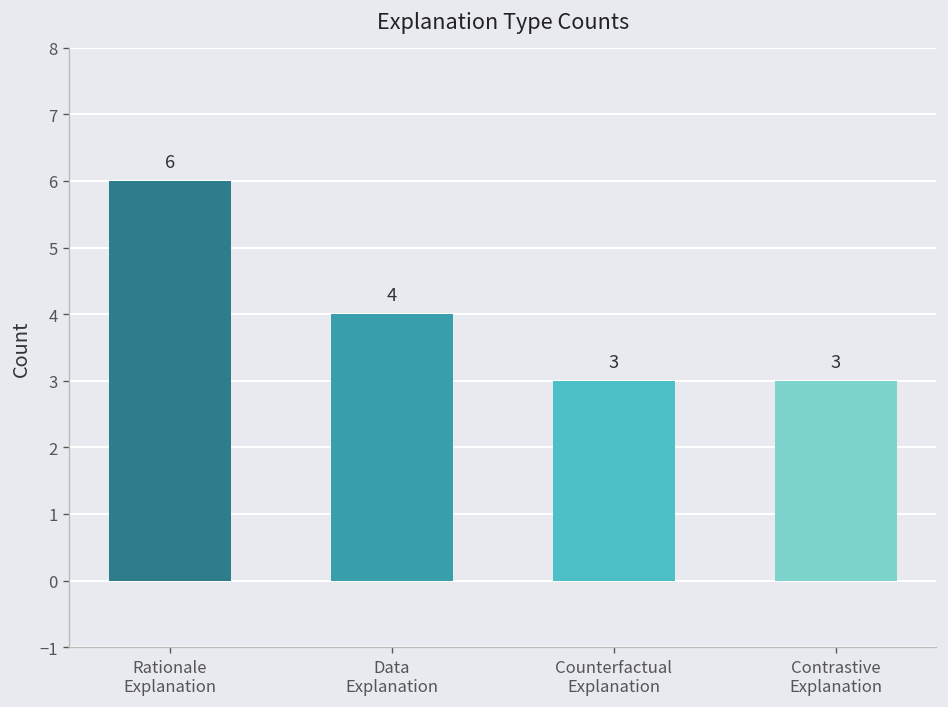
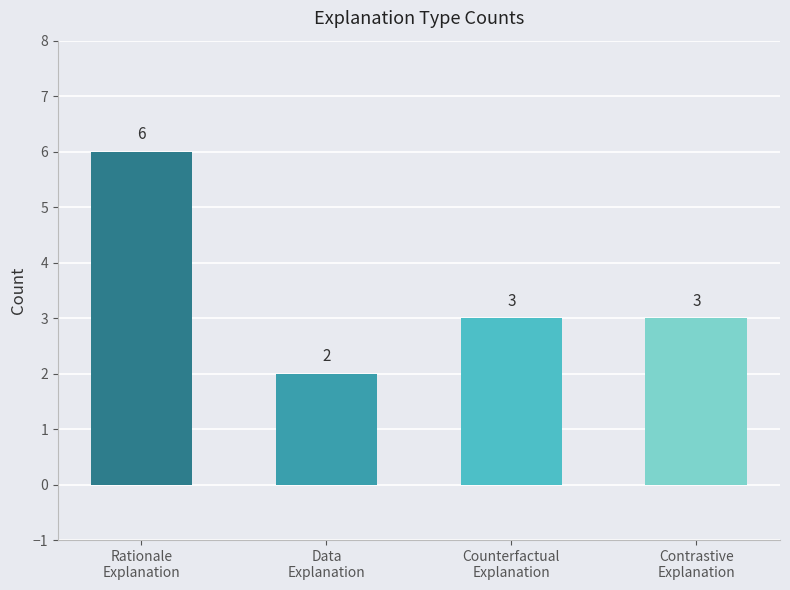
  {
    "Rationale Explanation": 6,
-   "Data Explanation": 4,
+   "Data Explanation": 2,
    "Counterfactual Explanation": 3,
    "Contrastive Explanation": 3
  }
